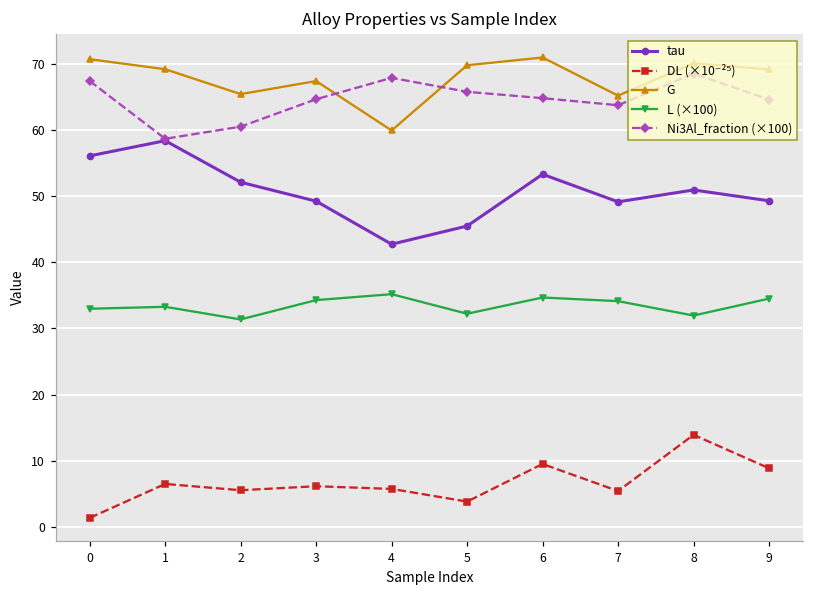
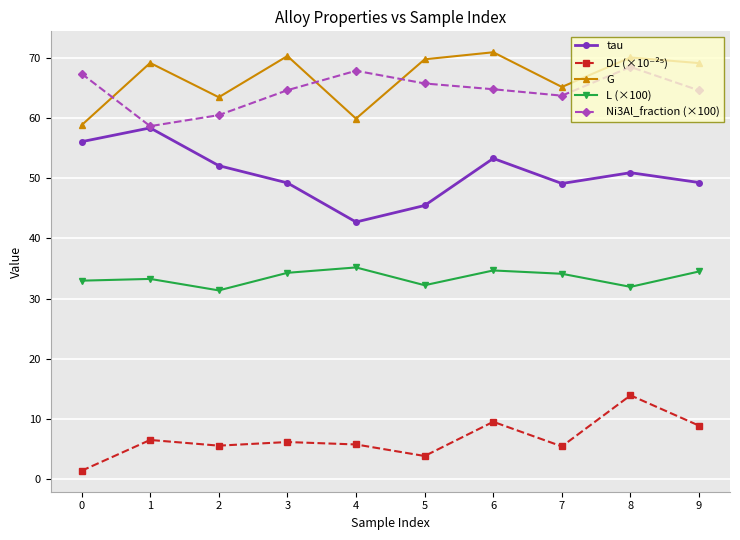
  {
    "DL (×10⁻²⁵)": {
      "0": 1,
      "1": 7,
      "2": 6,
      "3": 6,
      "4": 6,
      "5": 4,
      "6": 10,
      "7": 5,
      "8": 14,
      "9": 9
    },
    "G": {
-     "0": 71,
+     "0": 59,
      "1": 69,
-     "2": 65,
-     "3": 67,
+     "2": 63,
+     "3": 70,
      "4": 60,
      "5": 70,
      "6": 71,
      "7": 65
    },
    "L (×100)": {
      "0": 33,
      "1": 33,
      "2": 31,
      "3": 34,
      "4": 35,
      "5": 32,
      "6": 35,
      "7": 34,
      "8": 32,
      "9": 35
    }
  }
